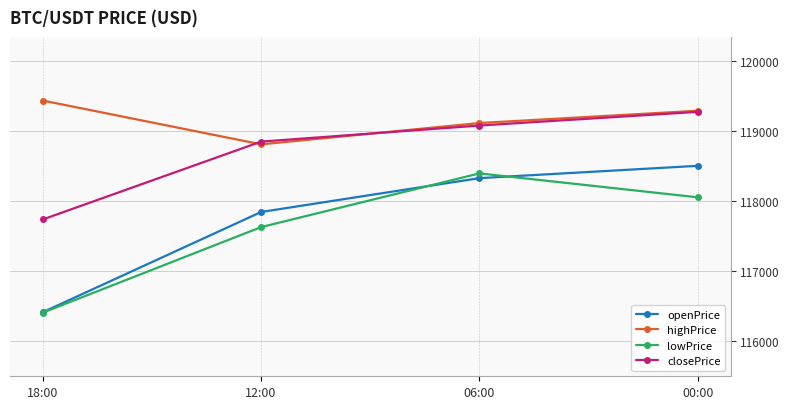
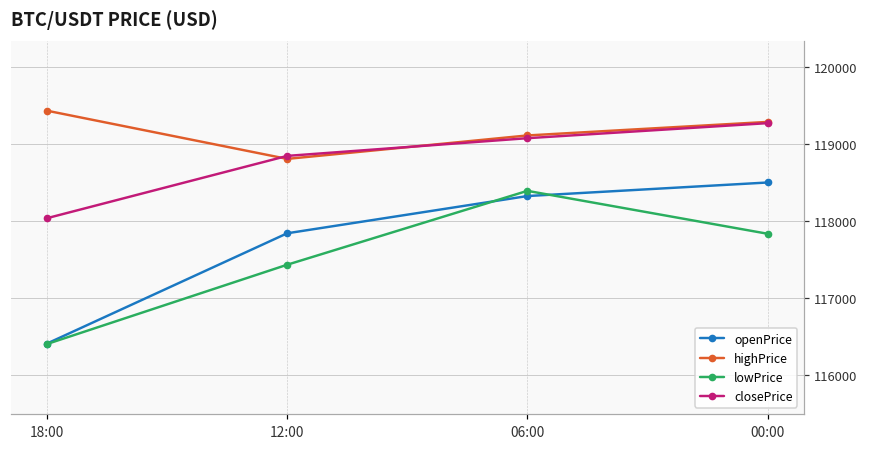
  {
    "openPrice": {
      "12:00": 117800,
      "06:00": 118300,
      "00:00": 118500
    },
    "highPrice": {
      "18:00": 119400,
      "12:00": 118800
    },
    "lowPrice": {
-     "12:00": 117600,
+     "12:00": 117400,
      "06:00": 118400,
-     "00:00": 118000
+     "00:00": 117800
    },
    "closePrice": {
-     "18:00": 117700,
+     "18:00": 118000,
      "12:00": 118800
    }
  }
